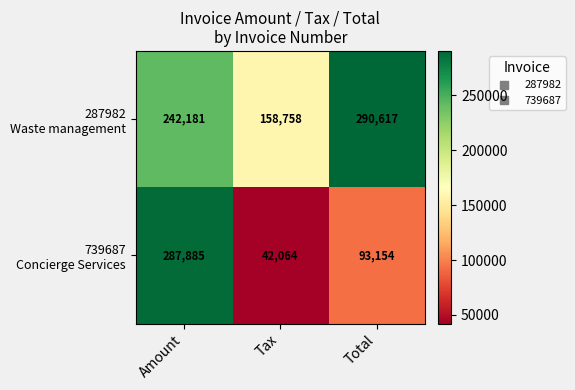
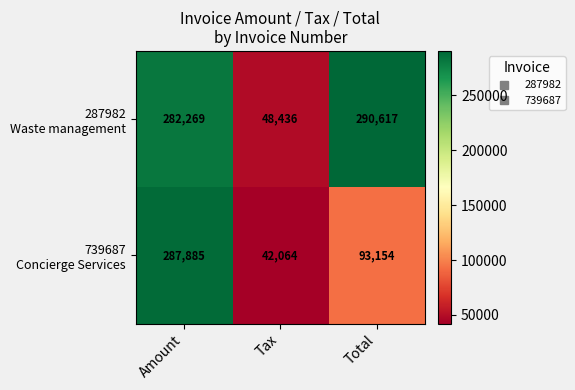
  {
    "287982 Waste management": {
-     "Amount": "242,181",
-     "Tax": "158,758",
+     "Amount": "282,269",
+     "Tax": "48,436",
      "Total": "290,617"
    },
    "739687 Concierge Services": {
      "Amount": "287,885",
      "Tax": "42,064",
      "Total": "93,154"
    }
  }
